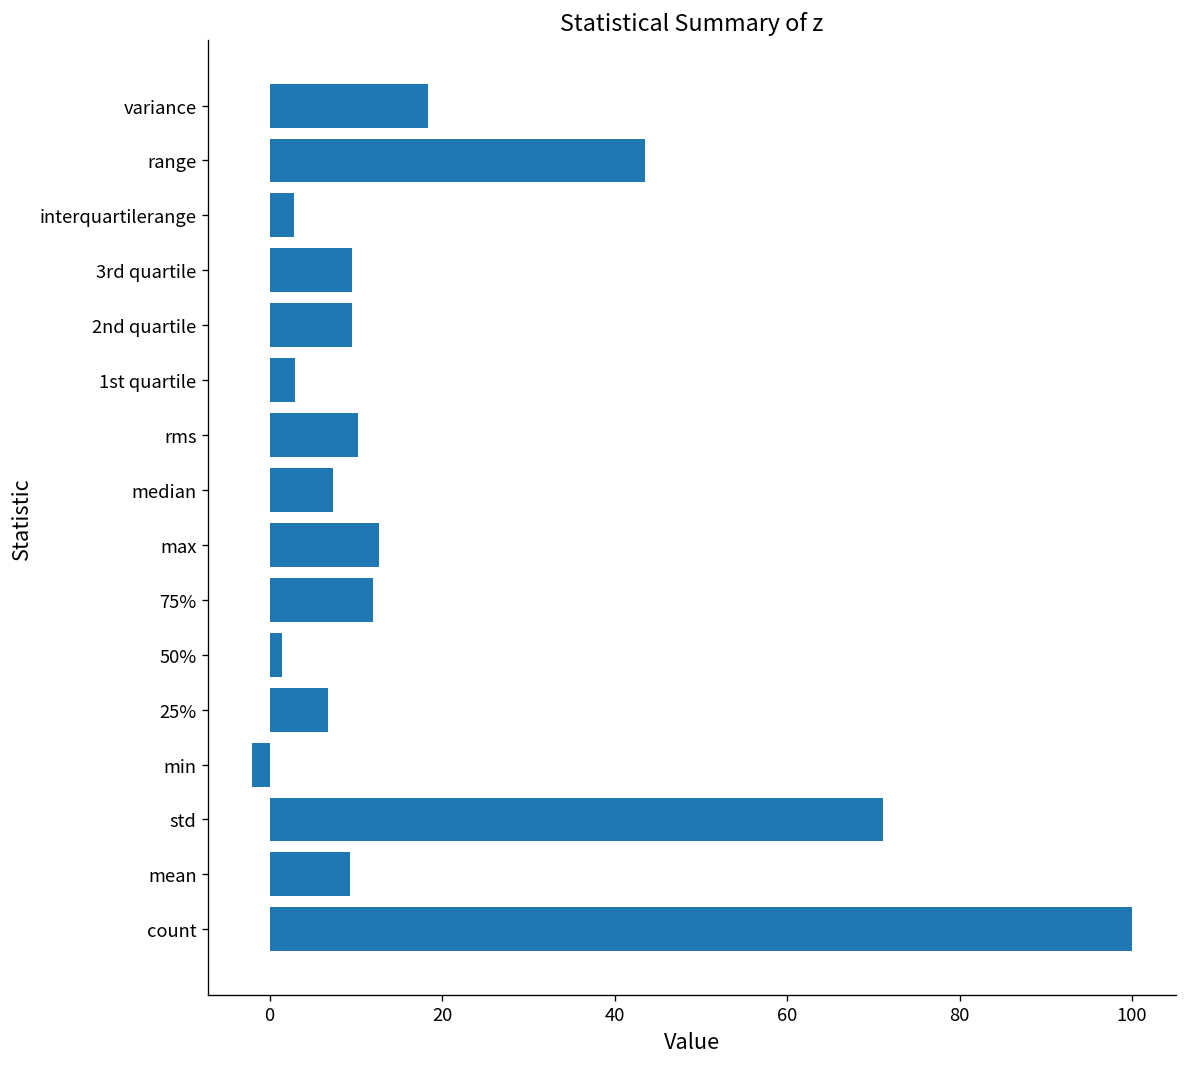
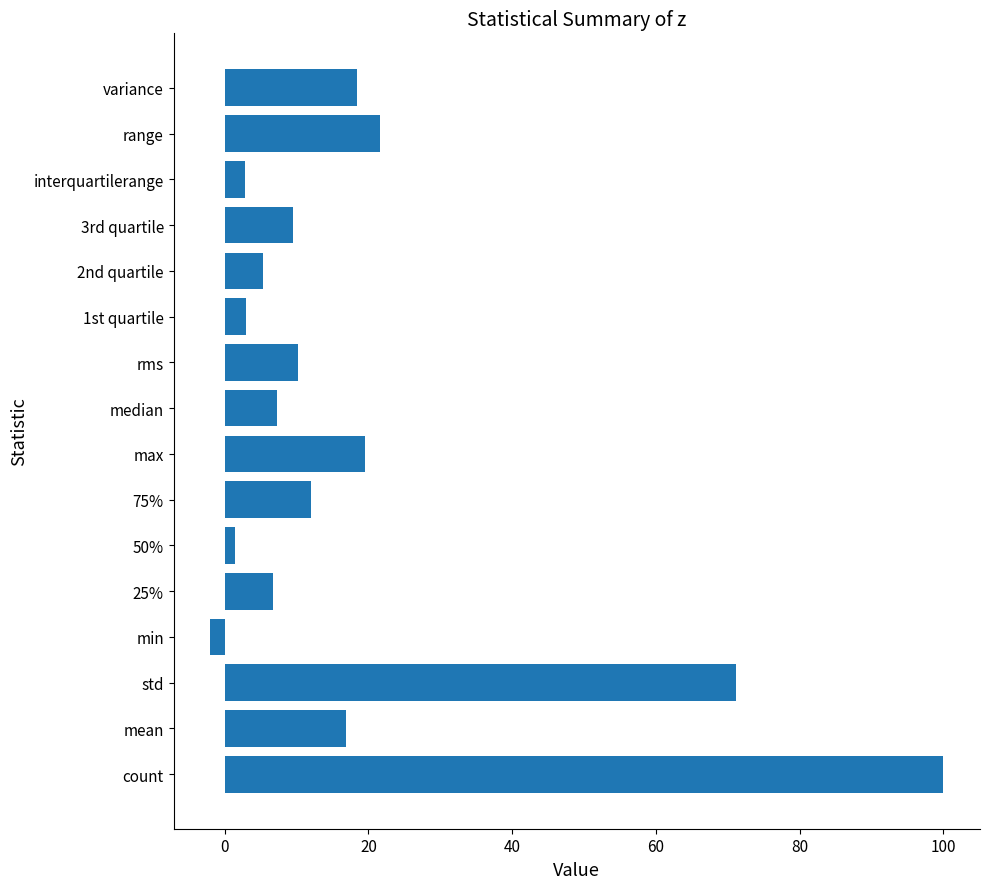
  {
    "variance": 18,
-   "range": 43,
+   "range": 22,
    "interquartilerange": 3,
    "3rd quartile": 10,
-   "2nd quartile": 10,
+   "2nd quartile": 5,
    "1st quartile": 3,
    "rms": 10,
    "median": 7,
-   "max": 13,
+   "max": 20,
    "75%": 12,
    "50%": 1,
    "25%": 7,
    "min": -2,
    "std": 71,
-   "mean": 9,
+   "mean": 17,
    "count": 100
  }
